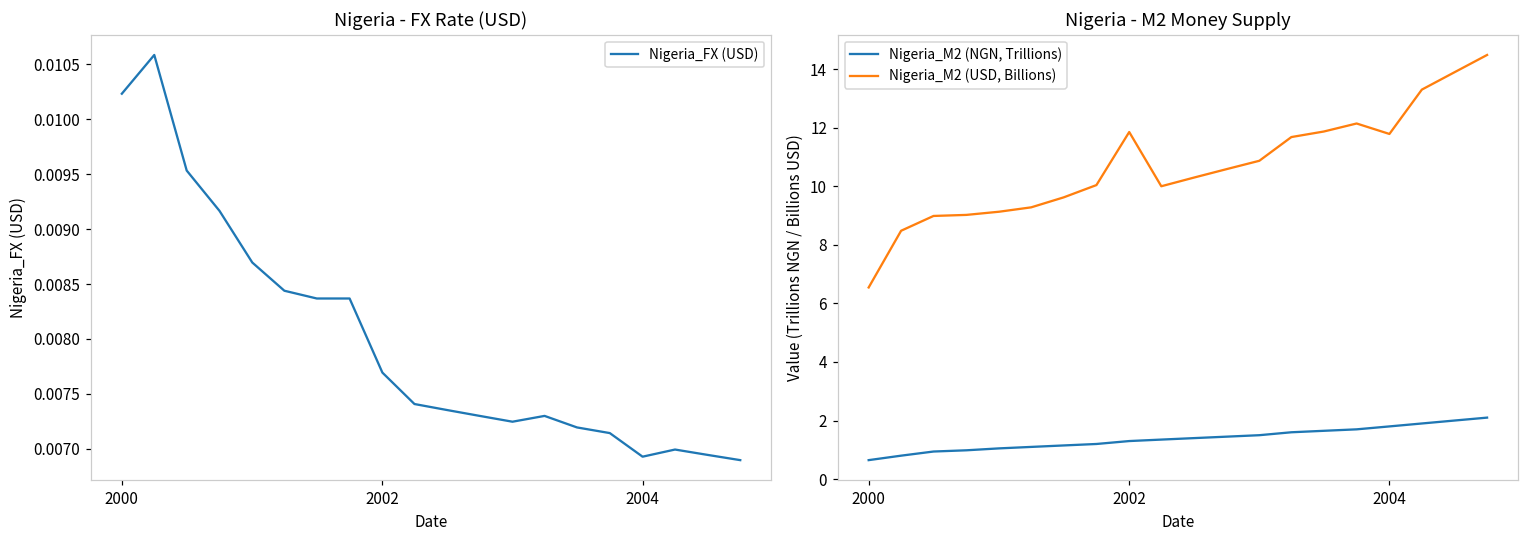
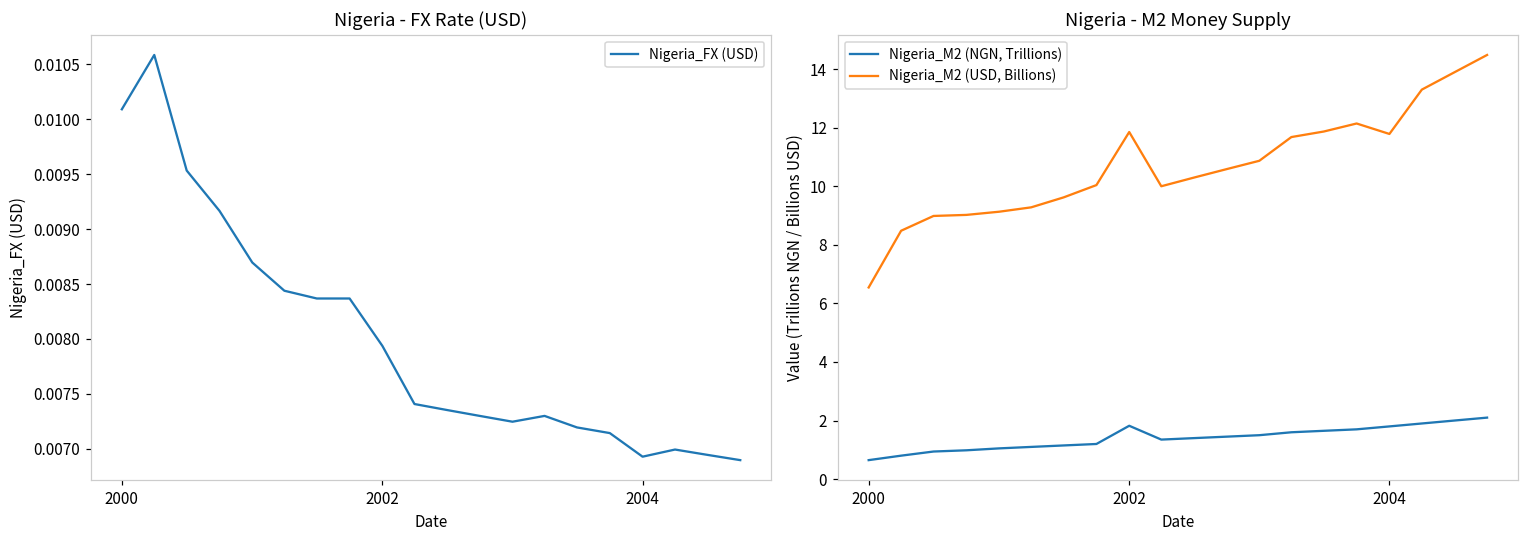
  {
    "Nigeria - FX Rate (USD)": {
-     "2000": 0.0102,
-     "2002": 0.0077,
+     "2000": 0.0101,
+     "2002": 0.0079,
      "2004": 0.0069
    },
    "Nigeria - M2 Money Supply": {
      "Nigeria_M2 (NGN, Trillions)": {
        "2000": 0.6,
-       "2002": 1.3,
+       "2002": 1.8,
        "2004": 1.8
      },
      "Nigeria_M2 (USD, Billions)": {
        "2000": 6.5,
        "2002": 11.9,
        "2004": 11.8
      }
    }
  }
